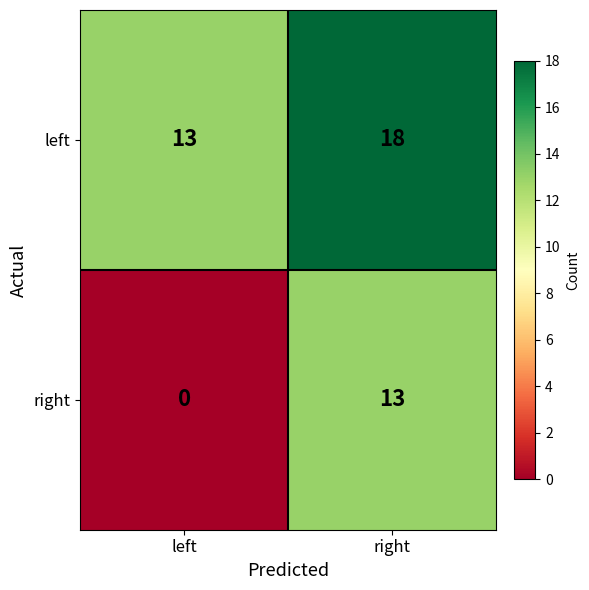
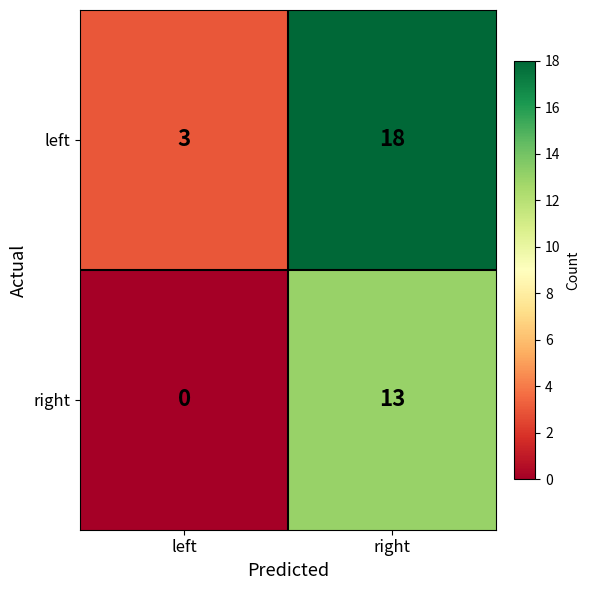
  {
    "left": {
-     "left": 13,
+     "left": 3,
      "right": 18
    },
    "right": {
      "left": 0,
      "right": 13
    }
  }
